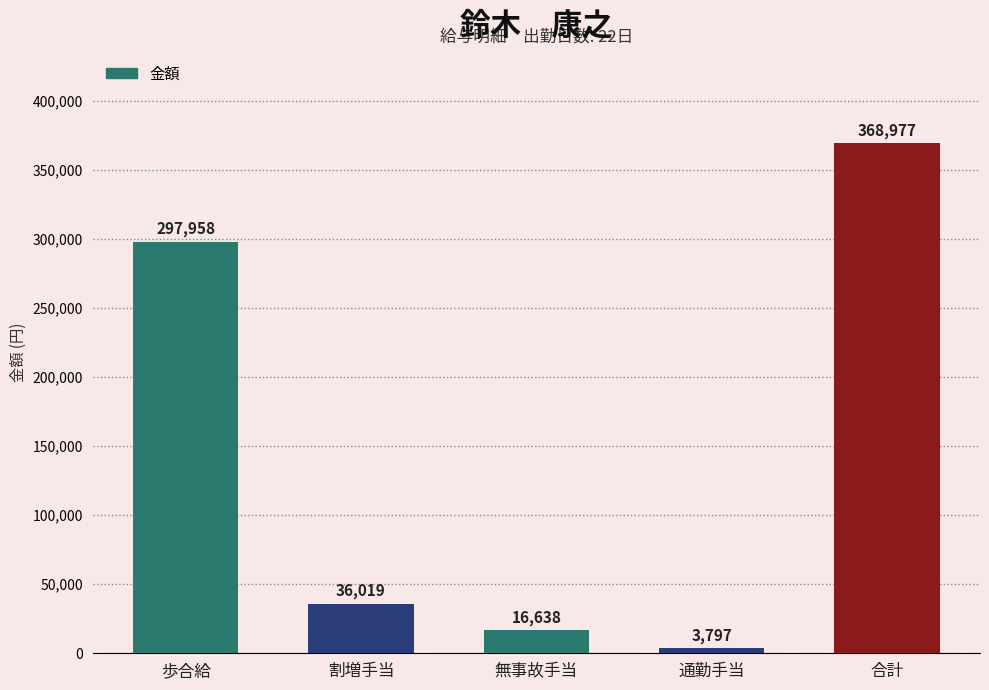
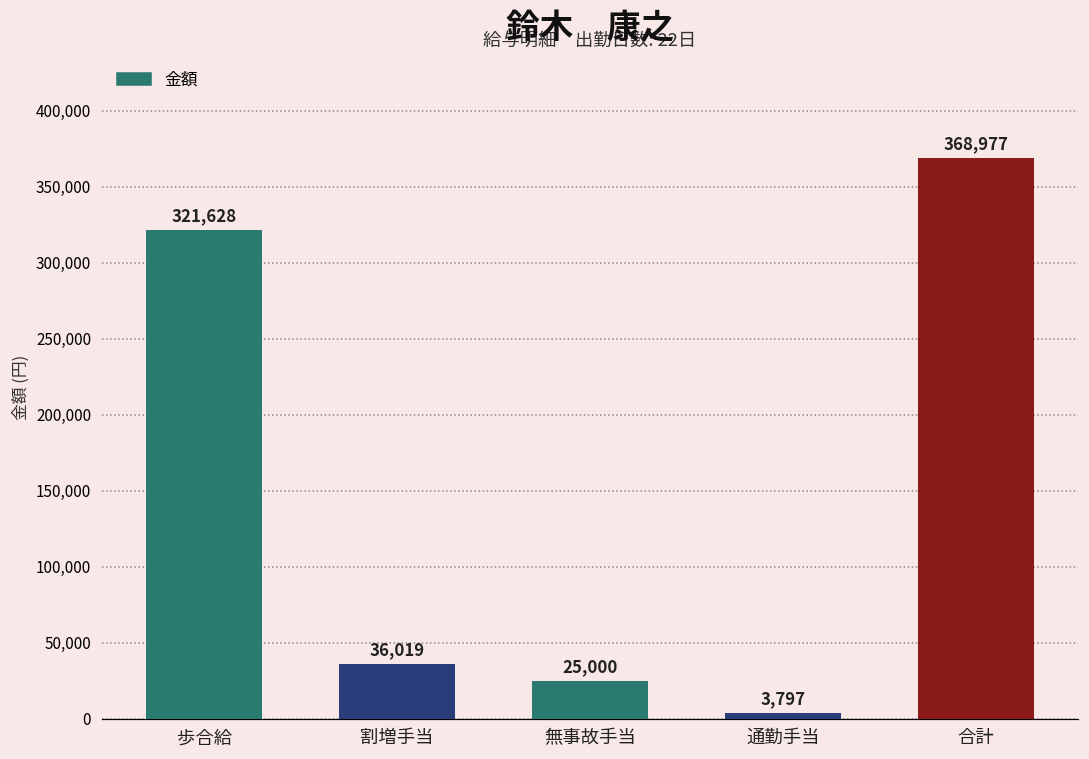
  {
-   "歩合給": "297,958",
+   "歩合給": "321,628",
    "割増手当": "36,019",
-   "無事故手当": "16,638",
+   "無事故手当": "25,000",
    "通勤手当": "3,797",
    "合計": "368,977"
  }
